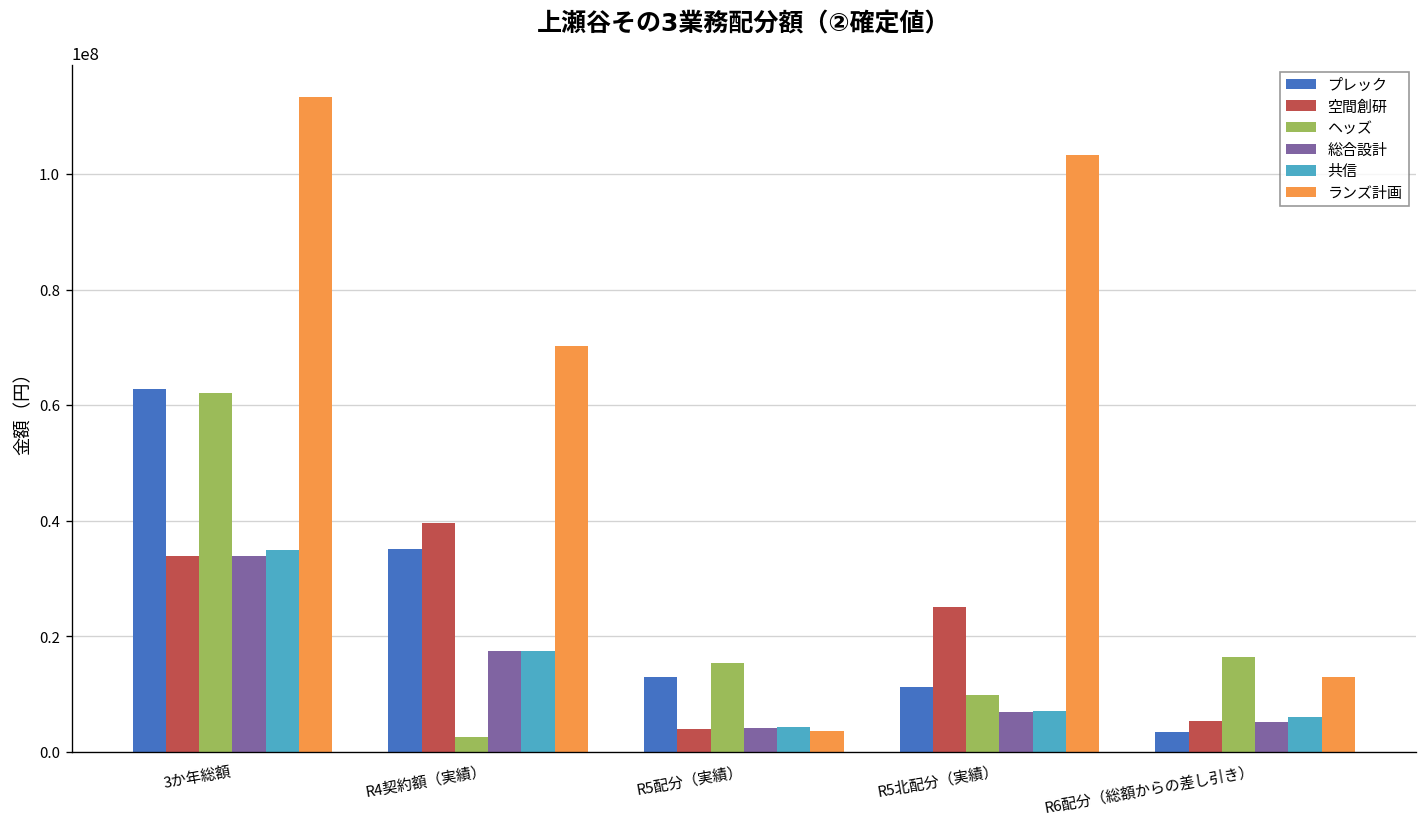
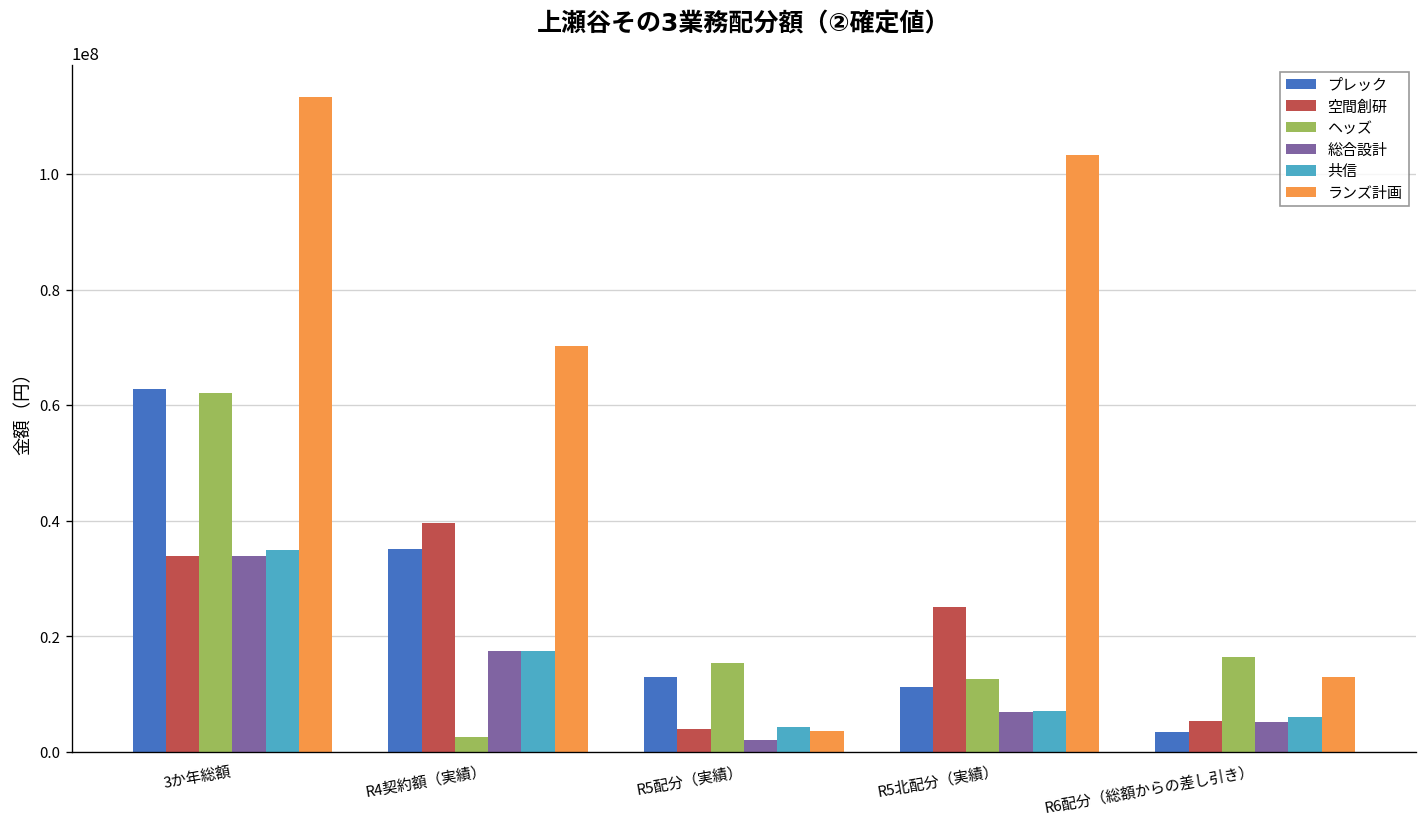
  {
    "空間創研": {
      "3か年総額": 34000000,
      "R4契約額（実績）": 40000000,
      "R5配分（実績）": 4000000,
      "R5北配分（実績）": 25000000,
      "R6配分（総額からの差し引き）": 5000000
    },
    "ヘッズ": {
      "3か年総額": 62000000,
      "R4契約額（実績）": 3000000,
      "R5配分（実績）": 15000000,
-     "R5北配分（実績）": 10000000,
+     "R5北配分（実績）": 13000000,
      "R6配分（総額からの差し引き）": 16000000
    },
    "総合設計": {
      "3か年総額": 34000000,
      "R4契約額（実績）": 18000000,
-     "R5配分（実績）": 4000000,
+     "R5配分（実績）": 2000000,
      "R5北配分（実績）": 7000000,
      "R6配分（総額からの差し引き）": 5000000
    },
    "ランズ計画": {
      "3か年総額": 113000000,
      "R4契約額（実績）": 70000000,
      "R5配分（実績）": 4000000,
      "R5北配分（実績）": 103000000,
      "R6配分（総額からの差し引き）": 13000000
    }
  }
